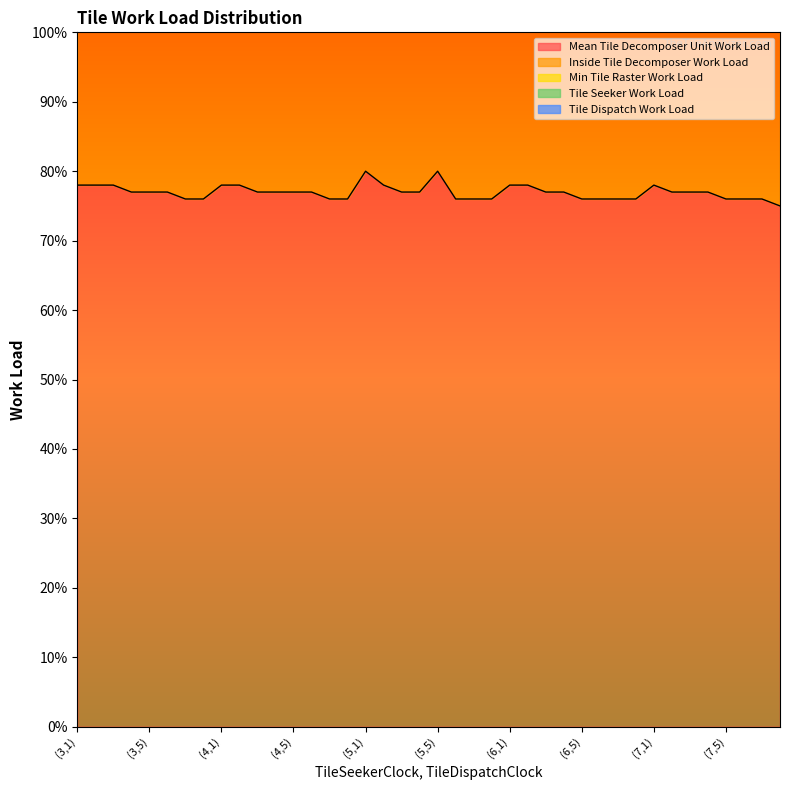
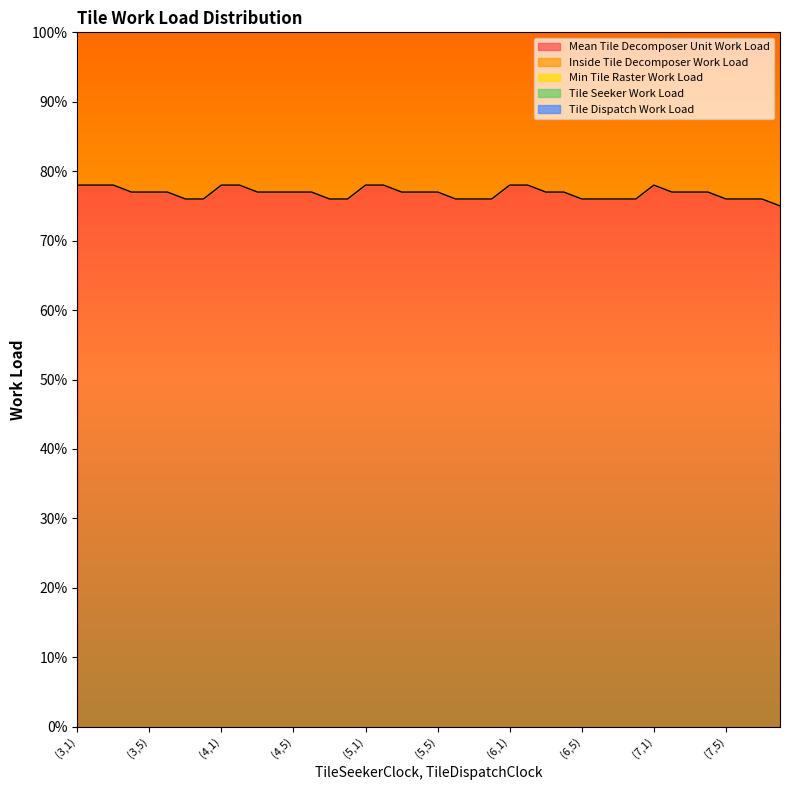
  {
    "Mean Tile Decomposer Unit Work Load": {
      "(3,1)": "78%",
      "(3,5)": "77%",
      "(4,1)": "78%",
      "(4,5)": "77%",
-     "(5,1)": "80%",
-     "(5,5)": "80%",
+     "(5,1)": "78%",
+     "(5,5)": "77%",
      "(6,1)": "78%",
      "(6,5)": "76%",
      "(7,1)": "78%",
      "(7,5)": "76%"
    }
  }
